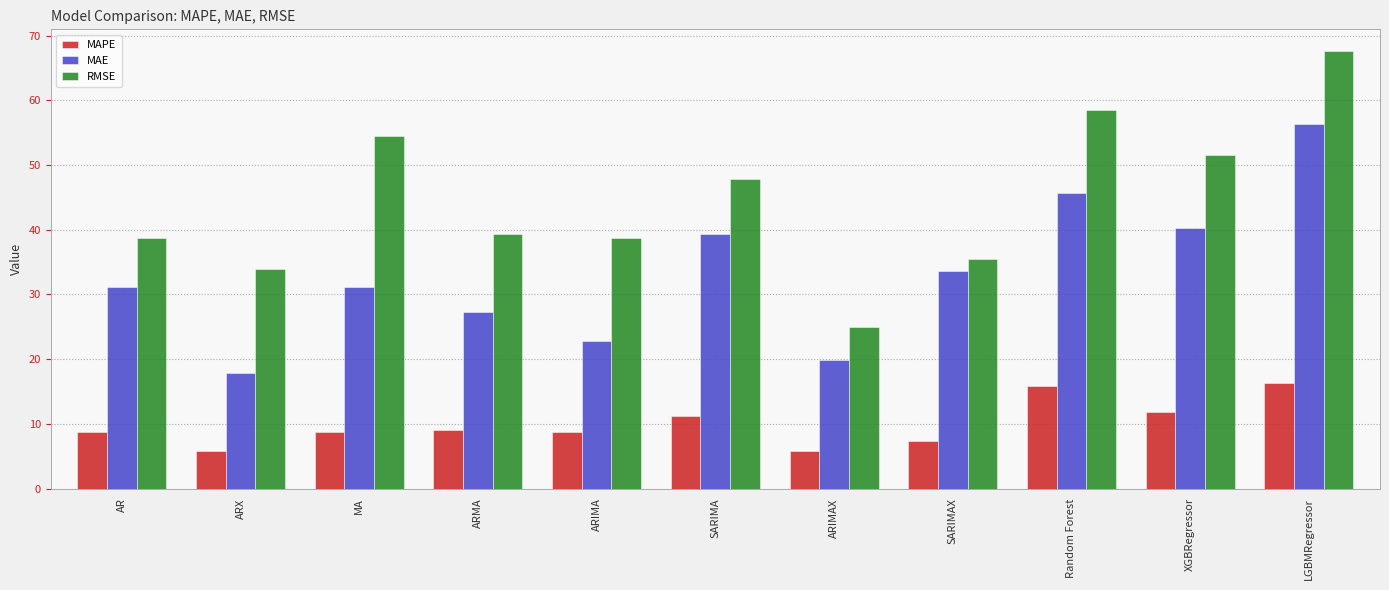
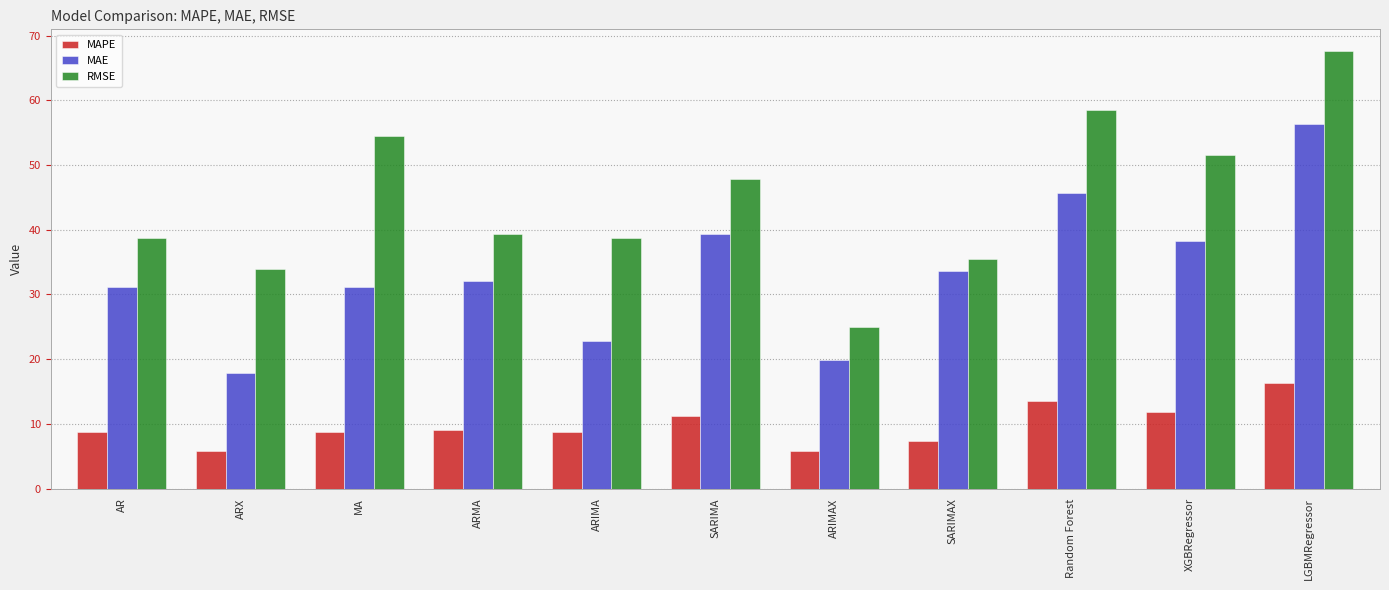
  {
    "MAPE": {
      "AR": 9,
      "ARX": 6,
      "MA": 9,
      "ARMA": 9,
      "ARIMA": 9,
      "SARIMA": 11,
      "ARIMAX": 6,
      "SARIMAX": 7,
-     "Random Forest": 16,
+     "Random Forest": 13,
      "XGBRegressor": 12,
      "LGBMRegressor": 16
    },
    "MAE": {
      "AR": 31,
      "ARX": 18,
      "MA": 31,
-     "ARMA": 27,
+     "ARMA": 32,
      "ARIMA": 23,
      "SARIMA": 39,
      "ARIMAX": 20,
      "SARIMAX": 34,
      "Random Forest": 46,
-     "XGBRegressor": 40,
+     "XGBRegressor": 38,
      "LGBMRegressor": 56
    },
    "RMSE": {
      "AR": 39,
      "ARX": 34,
      "MA": 55,
      "ARMA": 39,
      "ARIMA": 39,
      "SARIMA": 48,
      "ARIMAX": 25,
      "SARIMAX": 36,
      "Random Forest": 58,
      "XGBRegressor": 52,
      "LGBMRegressor": 68
    }
  }
